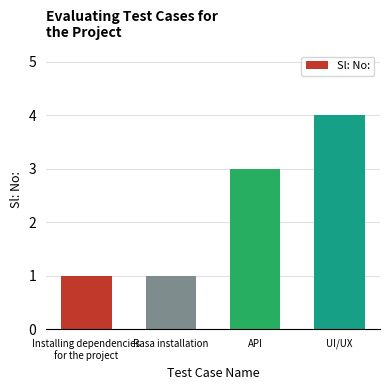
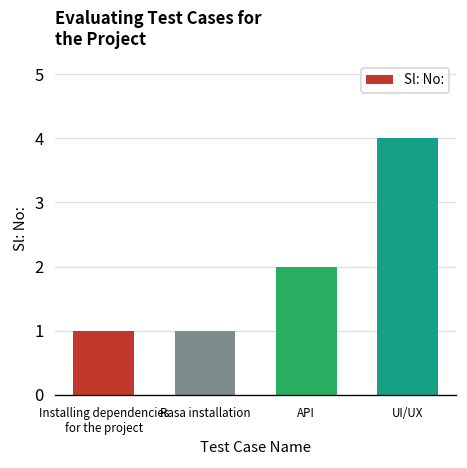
  {
    "Installing dependencies for the project": 1,
    "Rasa installation": 1,
-   "API": 3,
+   "API": 2,
    "UI/UX": 4
  }
